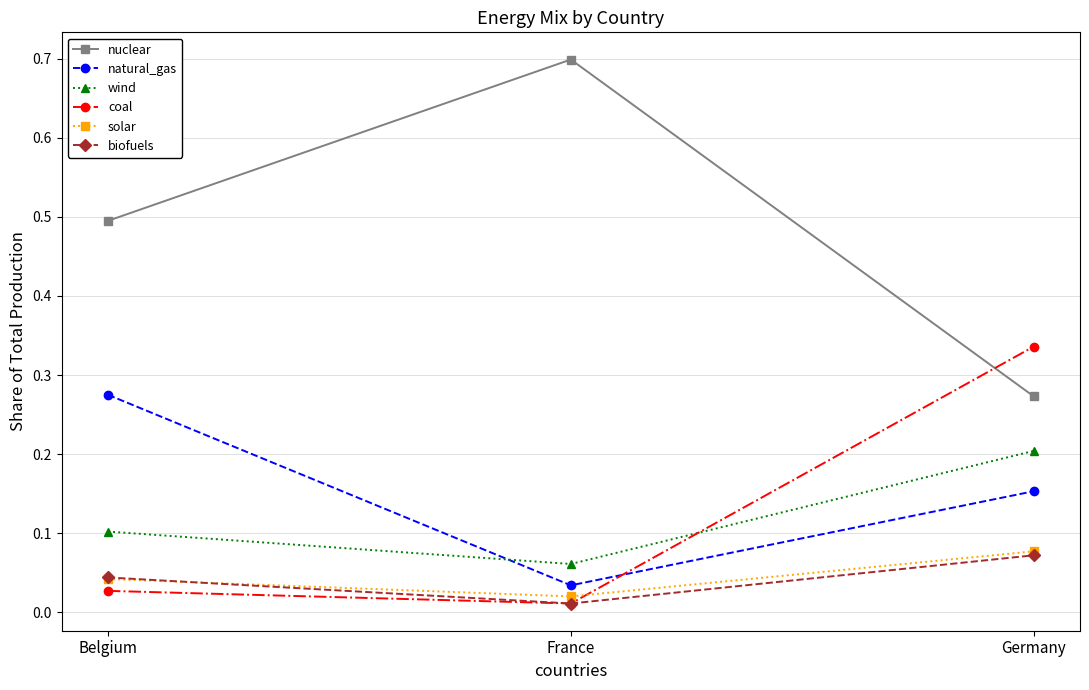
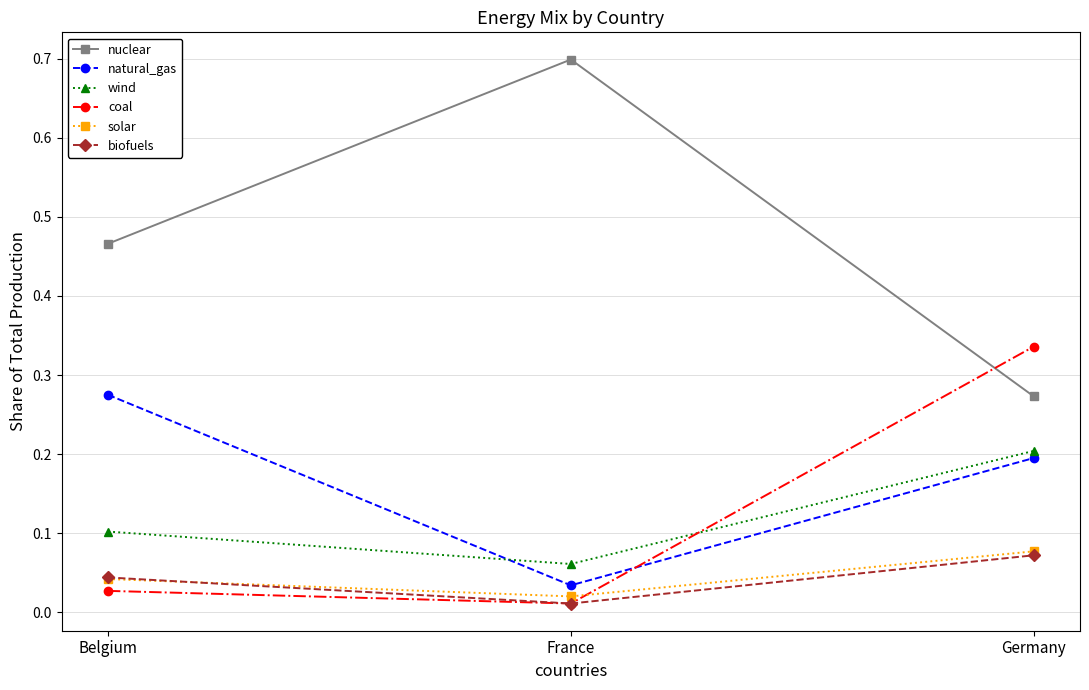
  {
    "nuclear": {
-     "Belgium": 0.50,
+     "Belgium": 0.47,
      "France": 0.70,
      "Germany": 0.27
    },
    "natural_gas": {
      "Belgium": 0.28,
      "France": 0.03,
-     "Germany": 0.15
+     "Germany": 0.20
    },
    "wind": {
      "Belgium": 0.10,
      "France": 0.06,
      "Germany": 0.20
    },
    "coal": {
      "Belgium": 0.03,
      "Germany": 0.34
    },
    "solar": {
      "France": 0.02,
      "Germany": 0.08
    },
    "biofuels": {
      "Germany": 0.07
    }
  }
